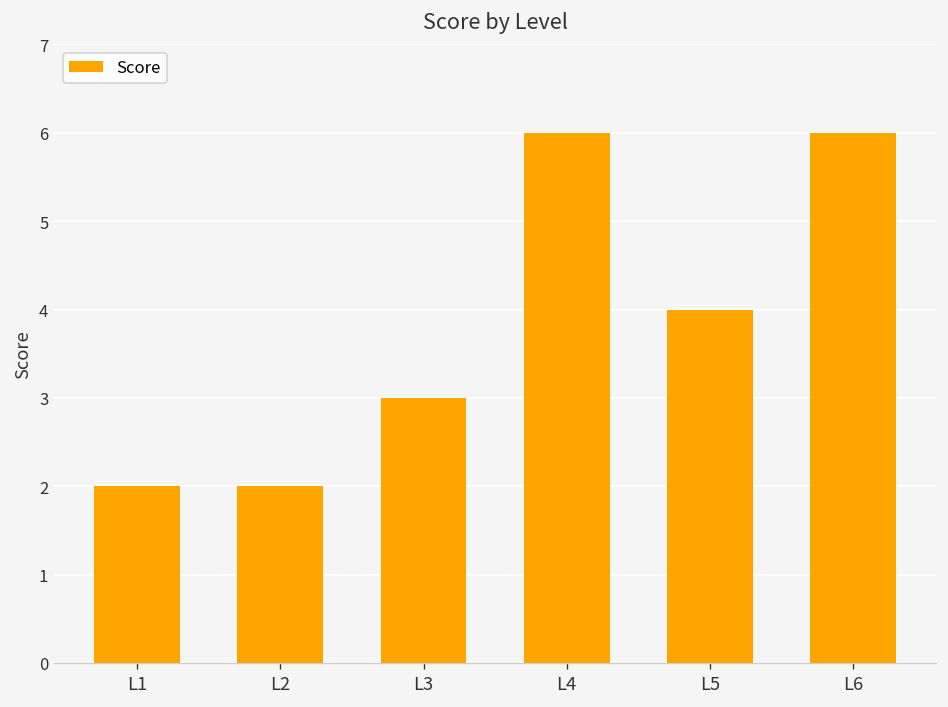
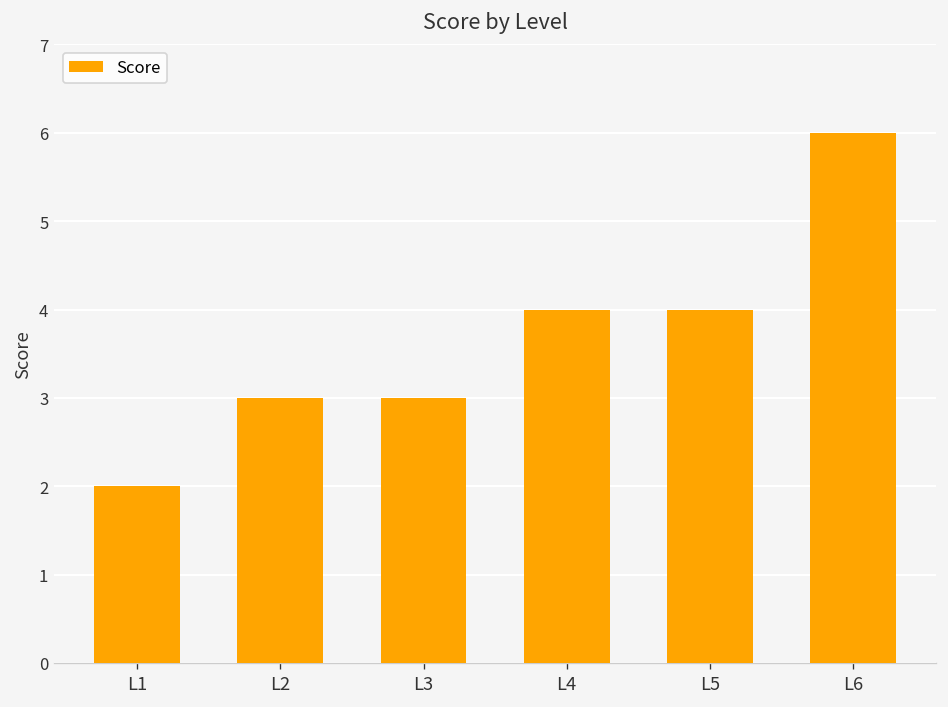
  {
    "L1": 2,
-   "L2": 2,
+   "L2": 3,
    "L3": 3,
-   "L4": 6,
+   "L4": 4,
    "L5": 4,
    "L6": 6
  }
